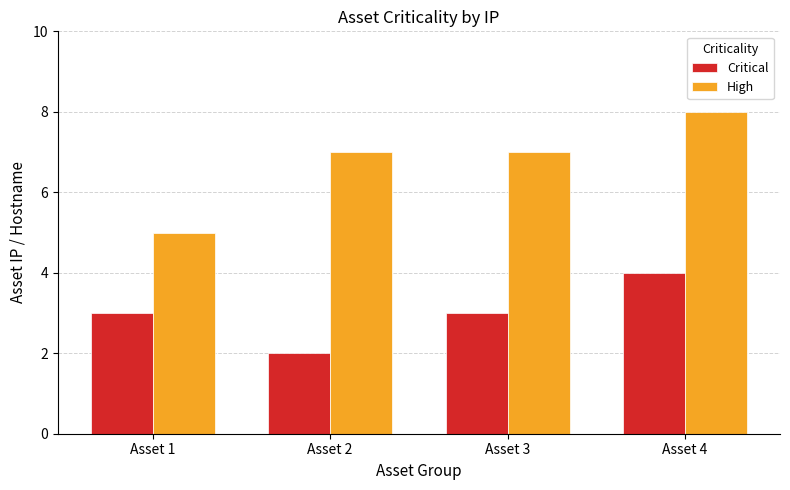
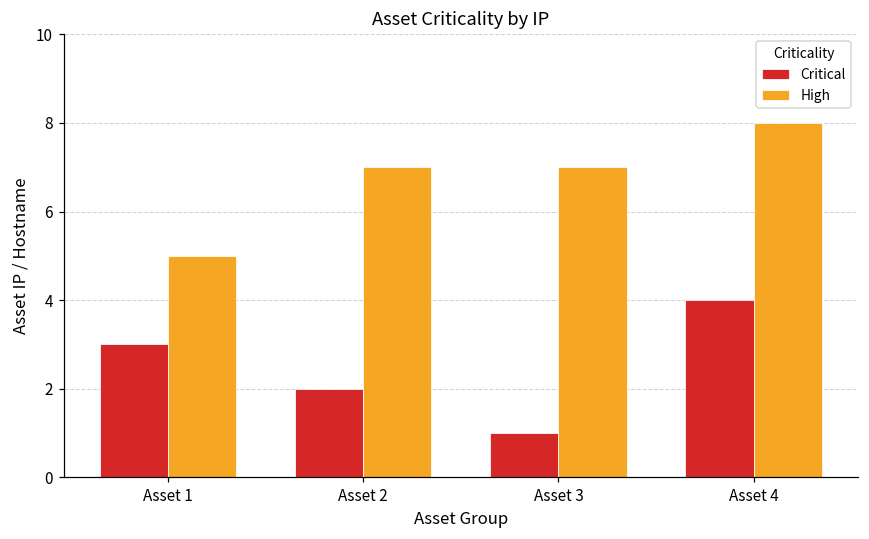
  {
    "Critical": {
      "Asset 1": 3,
      "Asset 2": 2,
-     "Asset 3": 3,
+     "Asset 3": 1,
      "Asset 4": 4
    },
    "High": {
      "Asset 1": 5,
      "Asset 2": 7,
      "Asset 3": 7,
      "Asset 4": 8
    }
  }
